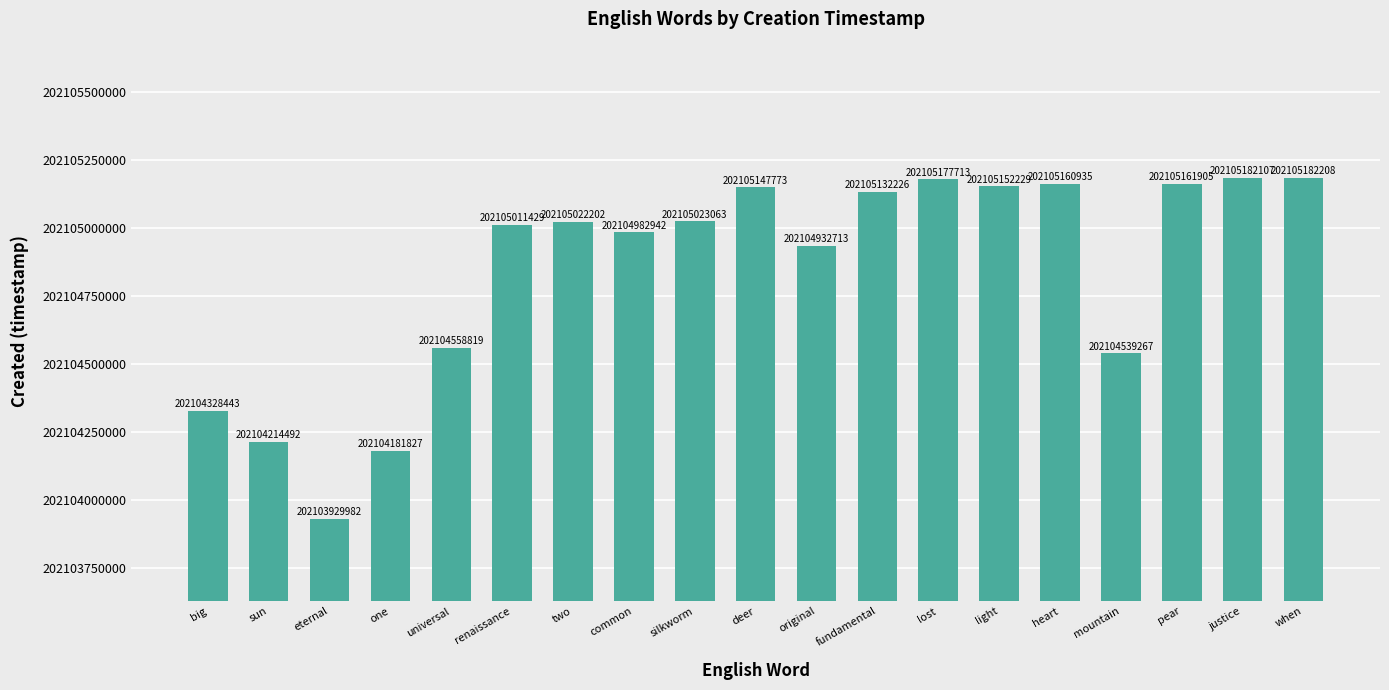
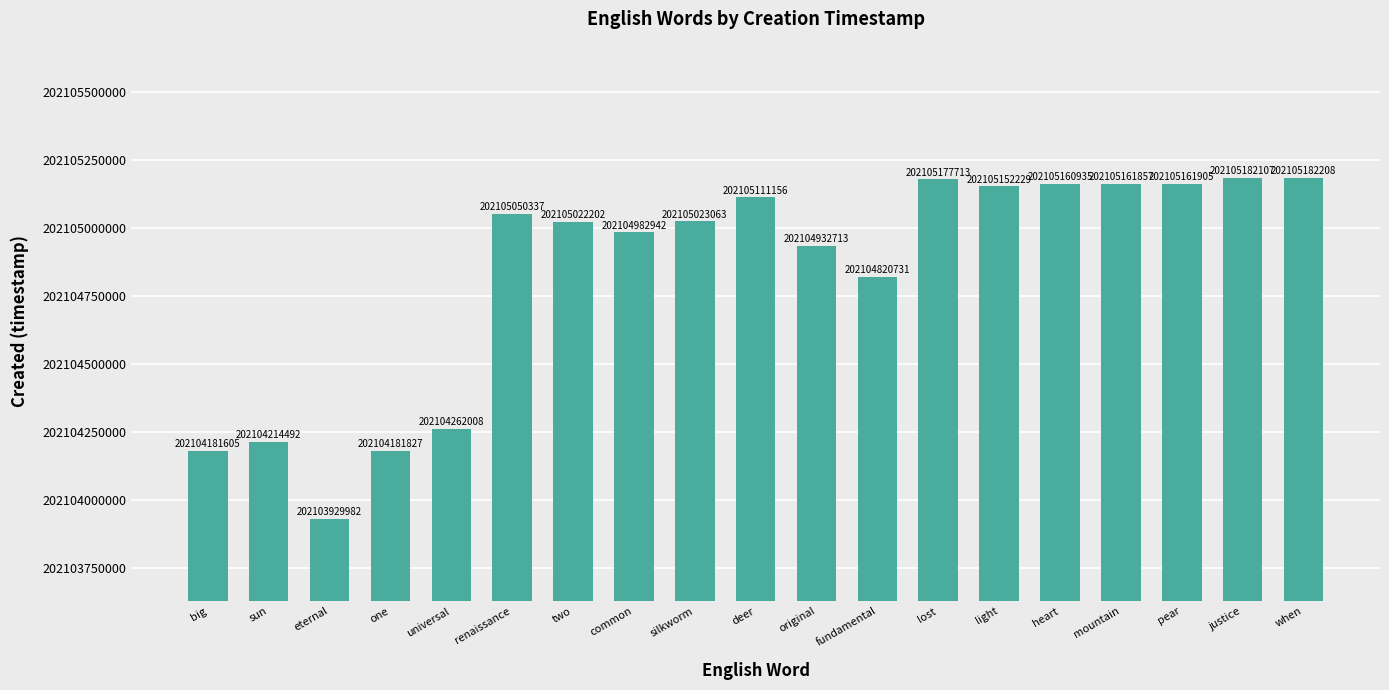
  {
-   "big": 202104328443,
+   "big": 202104181605,
    "sun": 202104214492,
    "eternal": 202103929982,
    "one": 202104181827,
-   "universal": 202104558819,
-   "renaissance": 202105011429,
+   "universal": 202104262008,
+   "renaissance": 202105050337,
    "two": 202105022202,
    "common": 202104982942,
    "silkworm": 202105023063,
-   "deer": 202105147773,
+   "deer": 202105111156,
    "original": 202104932713,
-   "fundamental": 202105132226,
+   "fundamental": 202104820731,
    "lost": 202105177713,
    "light": 202105152229,
    "heart": 202105160935,
-   "mountain": 202104539267,
+   "mountain": 202105161857,
    "pear": 202105161905,
    "justice": 202105182107,
    "when": 202105182208
  }
